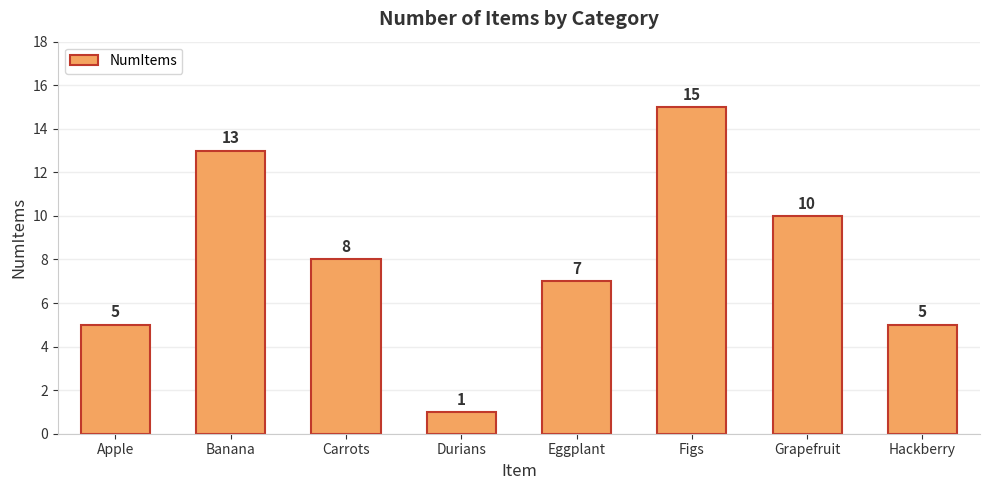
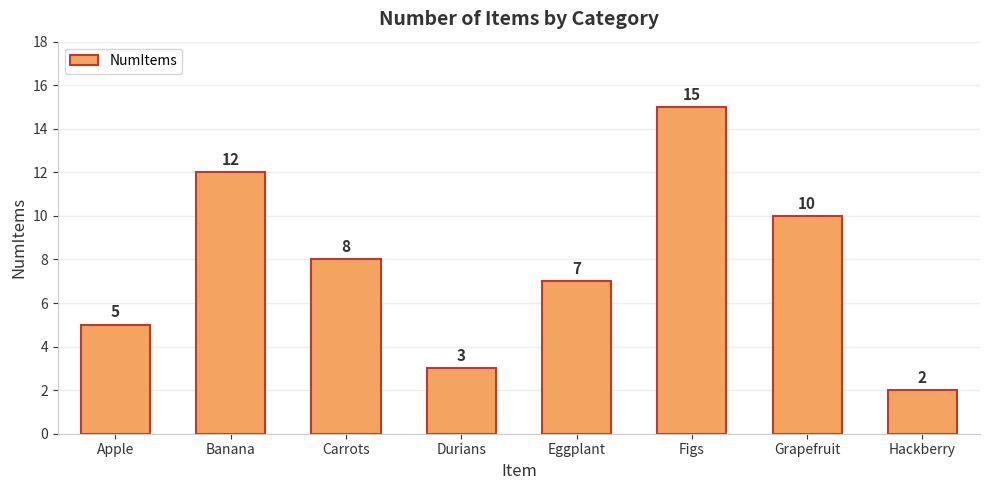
  {
    "Apple": 5,
-   "Banana": 13,
+   "Banana": 12,
    "Carrots": 8,
-   "Durians": 1,
+   "Durians": 3,
    "Eggplant": 7,
    "Figs": 15,
    "Grapefruit": 10,
-   "Hackberry": 5
+   "Hackberry": 2
  }
